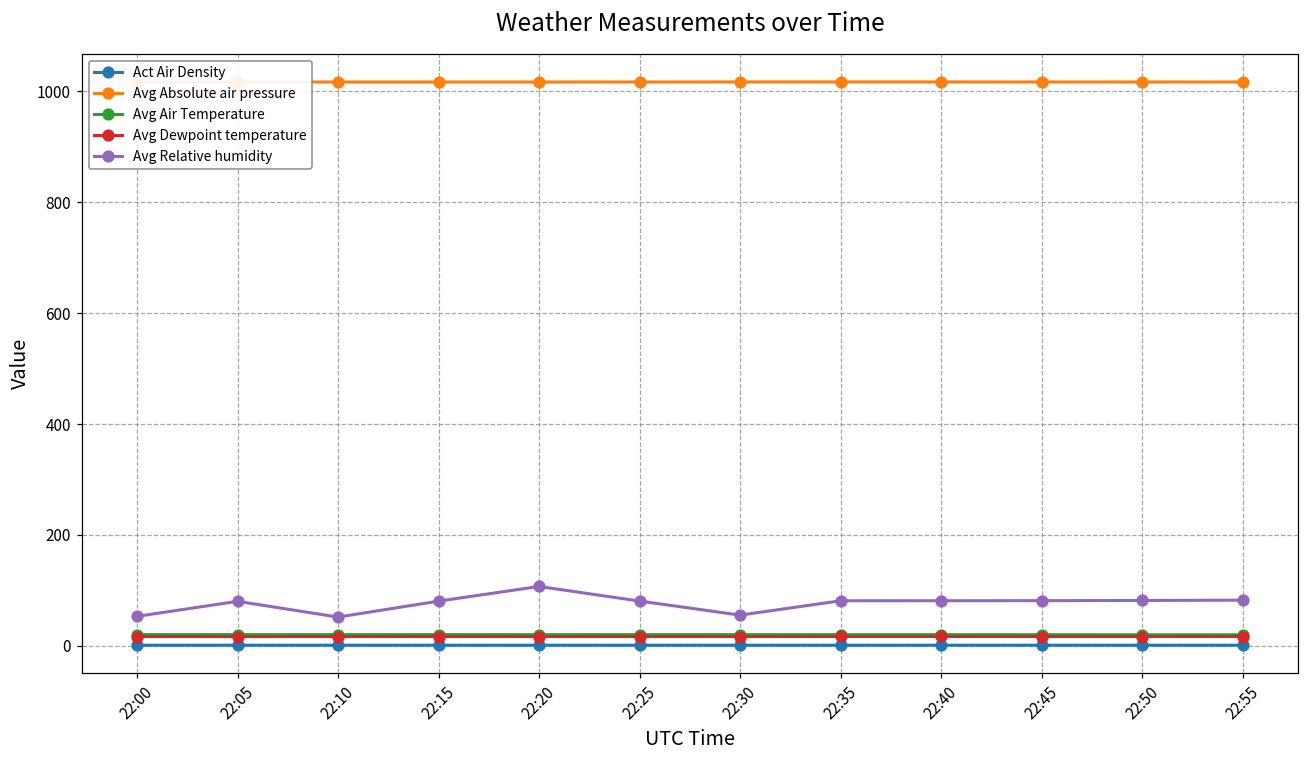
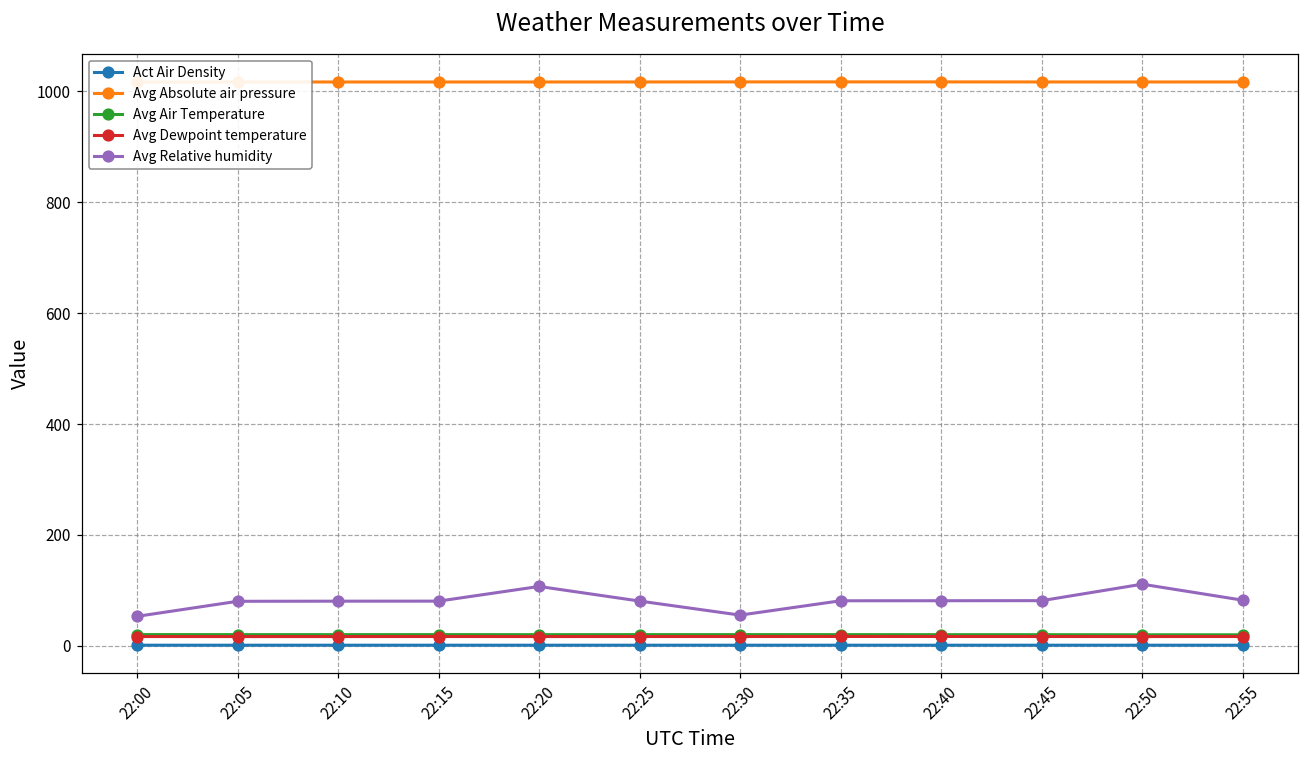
  {
    "Act Air Density": {
      "22:00": 0,
      "22:05": 0,
      "22:10": 0,
      "22:15": 0,
      "22:20": 0,
      "22:25": 0,
      "22:30": 0,
      "22:35": 0,
      "22:40": 0,
      "22:45": 0,
      "22:50": 0,
      "22:55": 0
    },
    "Avg Absolute air pressure": {
      "22:10": 1020,
      "22:15": 1020,
      "22:20": 1020,
      "22:25": 1020,
      "22:30": 1020,
      "22:35": 1020,
      "22:40": 1020,
      "22:45": 1020,
      "22:50": 1020,
      "22:55": 1020
    },
    "Avg Relative humidity": {
      "22:00": 50,
      "22:05": 80,
-     "22:10": 50,
+     "22:10": 80,
      "22:15": 80,
      "22:20": 110,
      "22:25": 80,
      "22:30": 60,
      "22:35": 80,
      "22:40": 80,
      "22:45": 80,
-     "22:50": 80,
+     "22:50": 110,
      "22:55": 80
    }
  }
